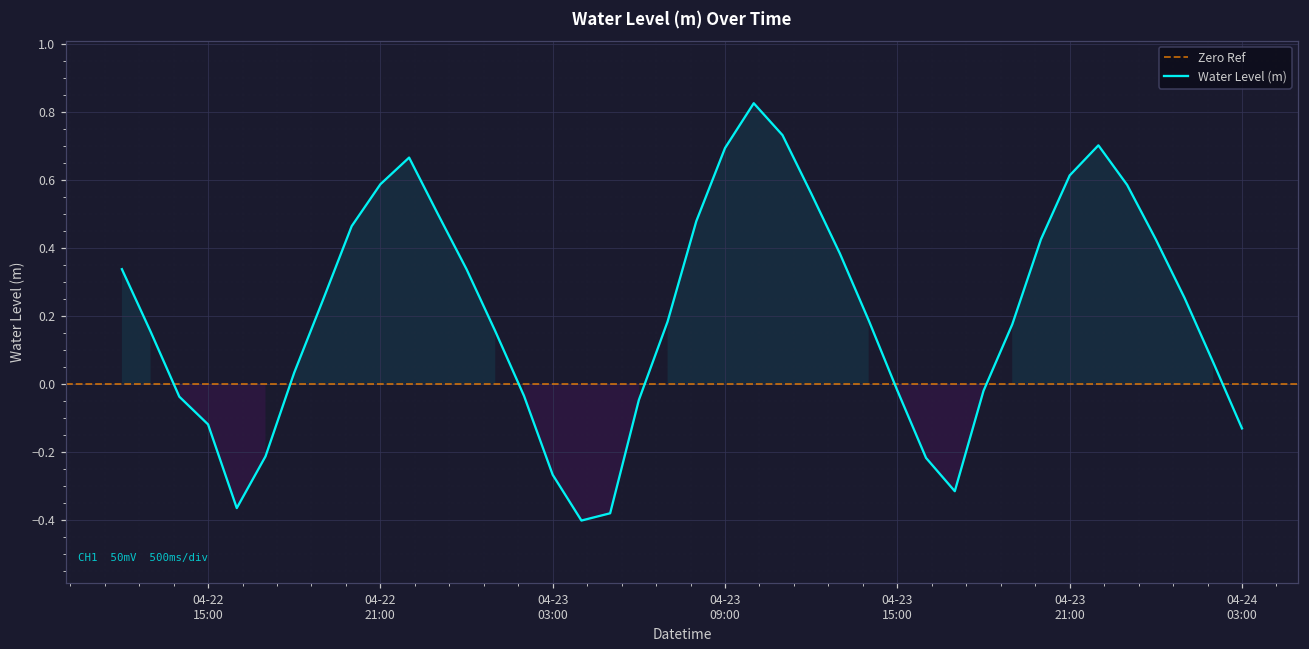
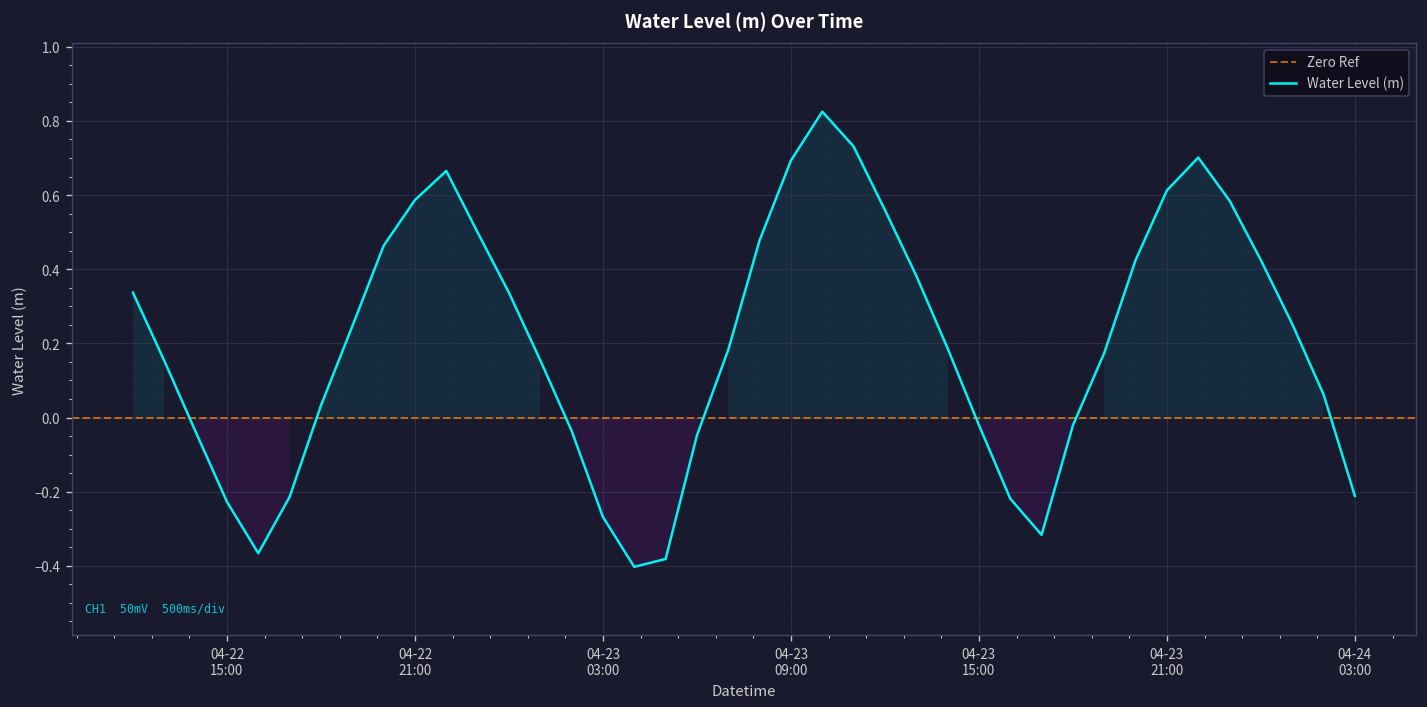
  {
-   "04-22 15:00": -0.12,
+   "04-22 15:00": -0.23,
    "04-22 21:00": 0.59,
    "04-23 03:00": -0.27,
    "04-23 09:00": 0.69,
    "04-23 15:00": -0.02,
    "04-23 21:00": 0.61,
-   "04-24 03:00": -0.13
+   "04-24 03:00": -0.21
  }
